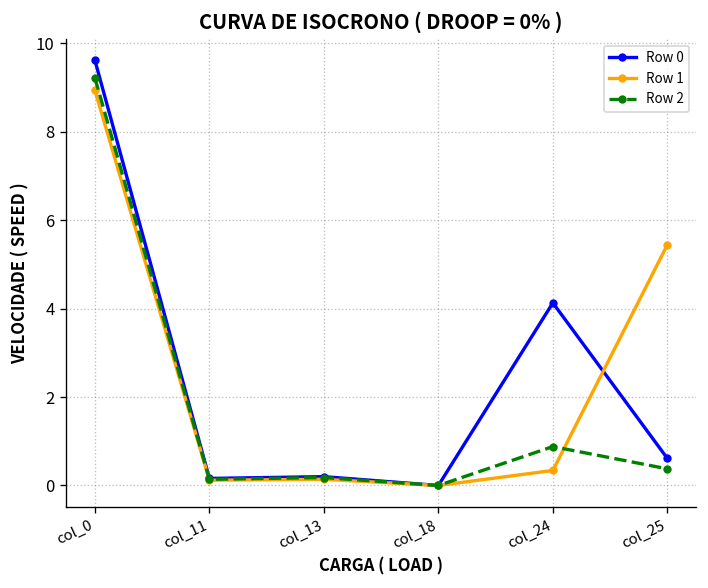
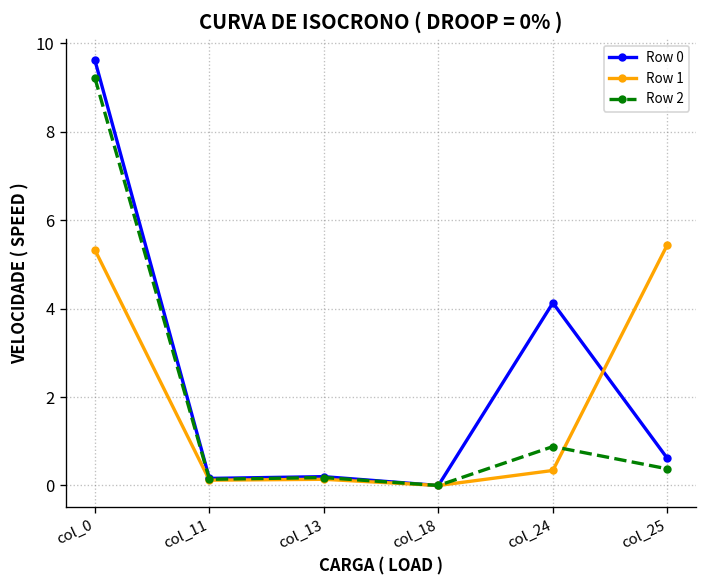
  {
    "Row 0": {
      "col_0": 9.6,
      "col_24": 4.1,
      "col_25": 0.6
    },
    "Row 1": {
-     "col_0": 8.9,
+     "col_0": 5.3,
      "col_24": 0.3,
      "col_25": 5.4
    },
    "Row 2": {
      "col_0": 9.2,
      "col_24": 0.9,
      "col_25": 0.4
    }
  }
